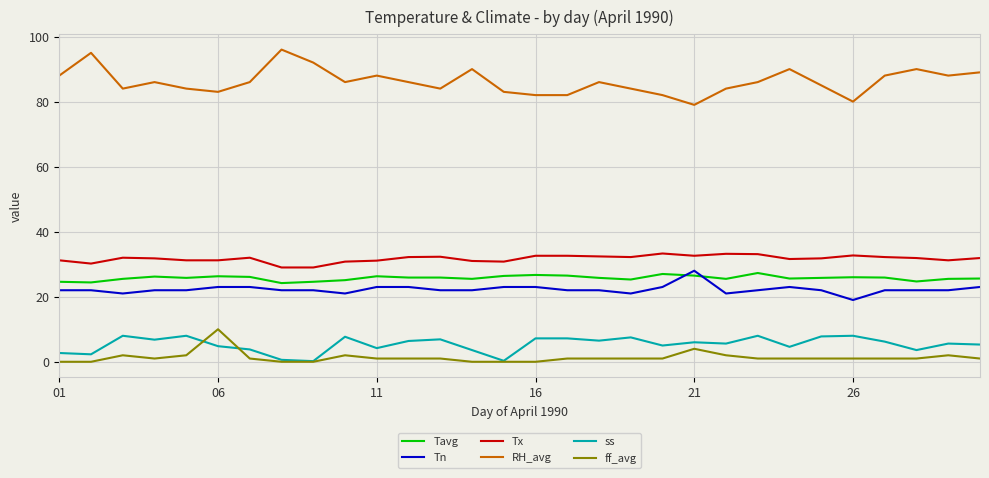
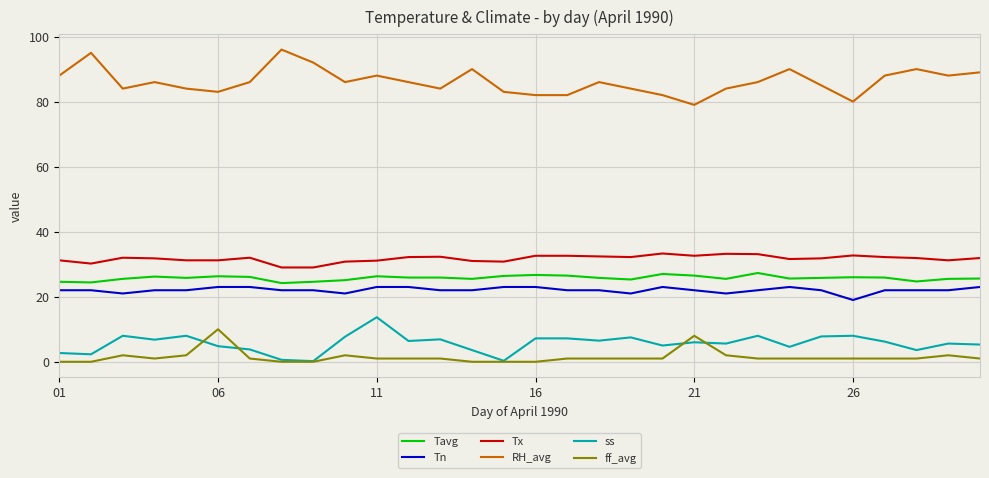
  {
    "Tavg": {
      "01": 25,
      "06": 26,
      "11": 26,
      "16": 27,
      "21": 27,
      "26": 26
    },
    "Tn": {
      "01": 22,
      "06": 23,
      "11": 23,
      "16": 23,
-     "21": 28,
+     "21": 22,
      "26": 19
    },
    "Tx": {
      "01": 31,
      "06": 31,
      "11": 31,
      "16": 33,
      "21": 33,
      "26": 33
    },
    "RH_avg": {
      "01": 88,
      "06": 83,
      "11": 88,
      "16": 82,
      "21": 79,
      "26": 80
    },
    "ss": {
      "01": 3,
      "06": 5,
-     "11": 4,
+     "11": 14,
      "16": 7,
      "21": 6,
      "26": 8
    },
    "ff_avg": {
      "01": 0,
      "06": 10,
      "11": 1,
      "16": 0,
-     "21": 4,
+     "21": 8,
      "26": 1
    }
  }
